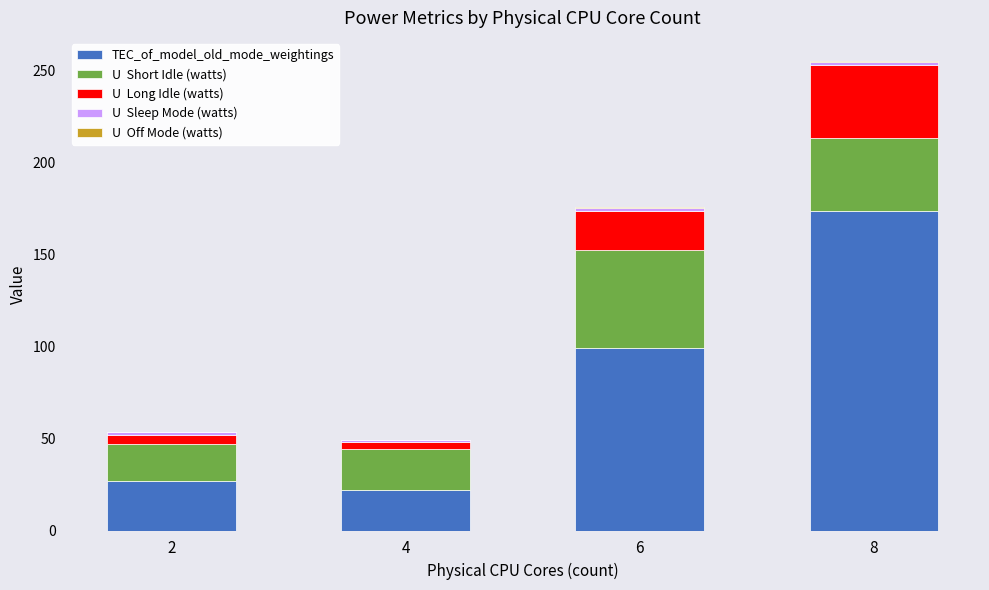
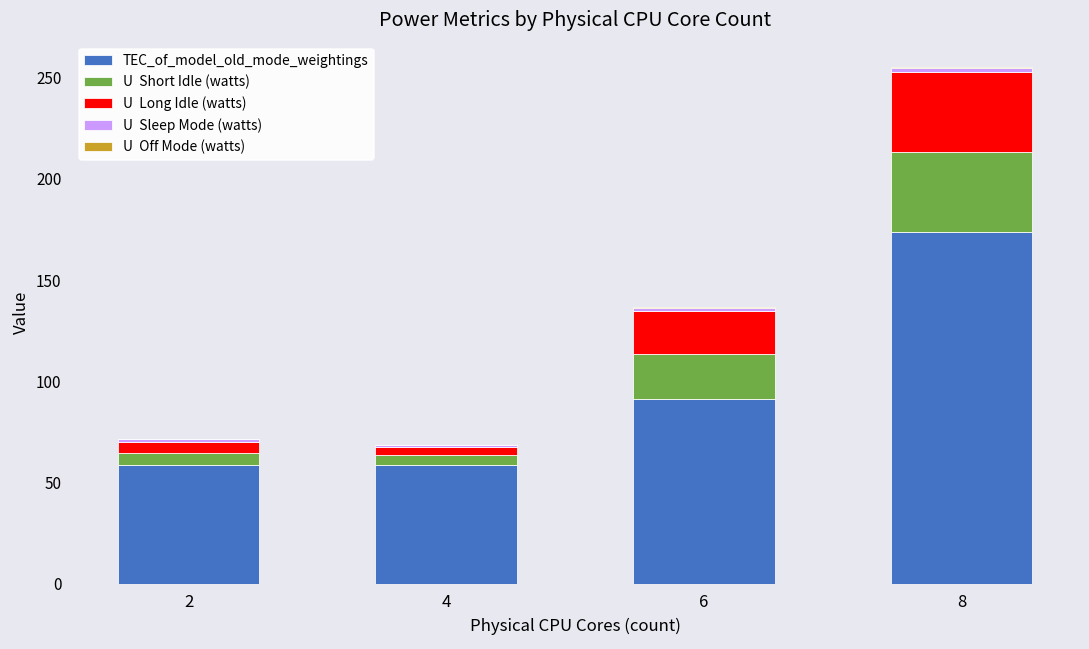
  {
    "TEC_of_model_old_mode_weightings": {
-     "2": 27,
-     "4": 22,
-     "6": 99,
+     "2": 59,
+     "4": 58,
+     "6": 91,
      "8": 174
    },
    "U Short Idle (watts)": {
-     "2": 20,
-     "4": 22,
-     "6": 53,
+     "2": 6,
+     "4": 5,
+     "6": 22,
      "8": 40
    },
    "U Long Idle (watts)": {
      "2": 5,
      "4": 4,
      "6": 21,
      "8": 40
    },
    "U Sleep Mode (watts)": {
      "2": 2,
      "6": 2,
      "8": 2
    }
  }
